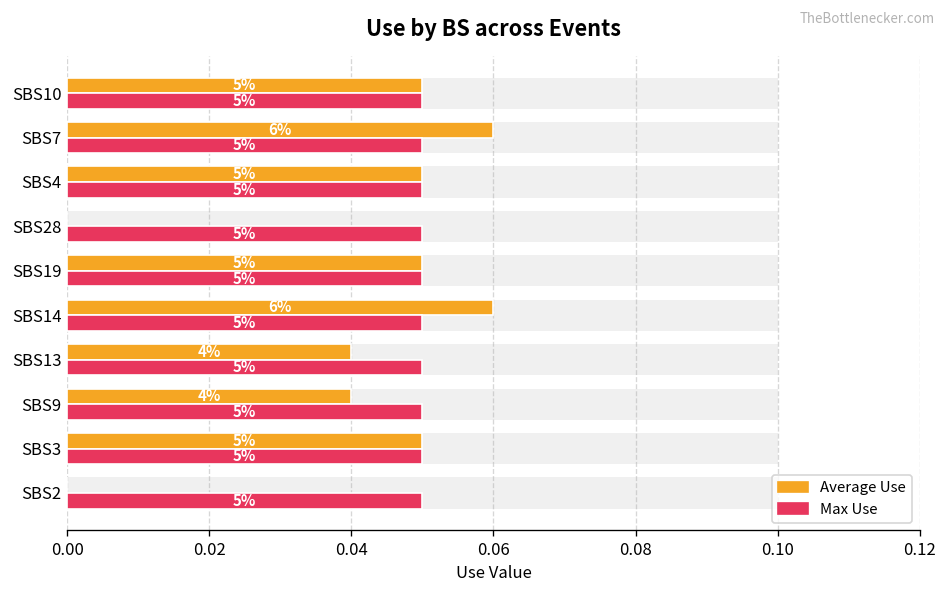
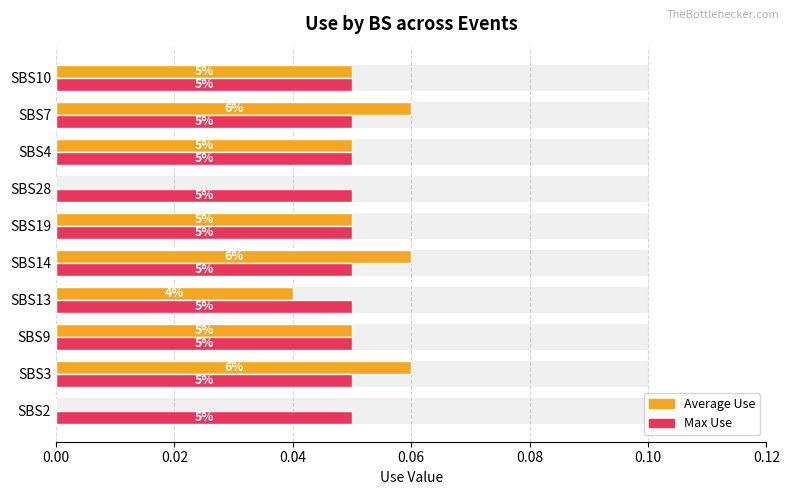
  {
    "Average Use": {
-     "SBS9": "4%",
-     "SBS3": "5%"
+     "SBS9": "5%",
+     "SBS3": "6%"
    }
  }
